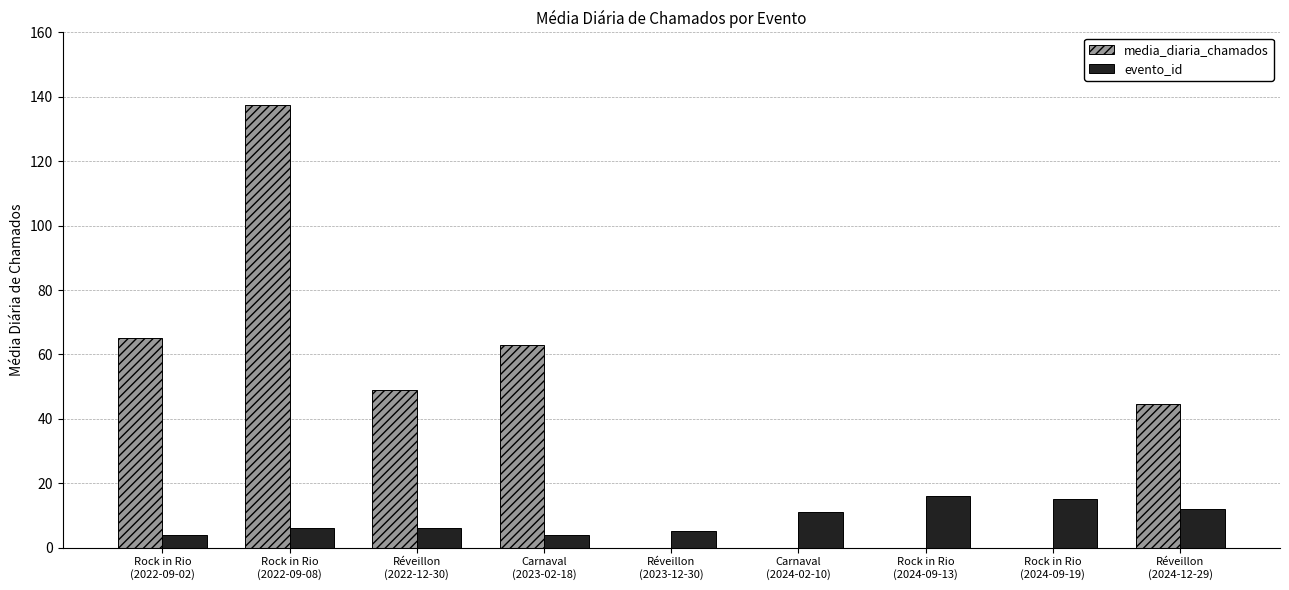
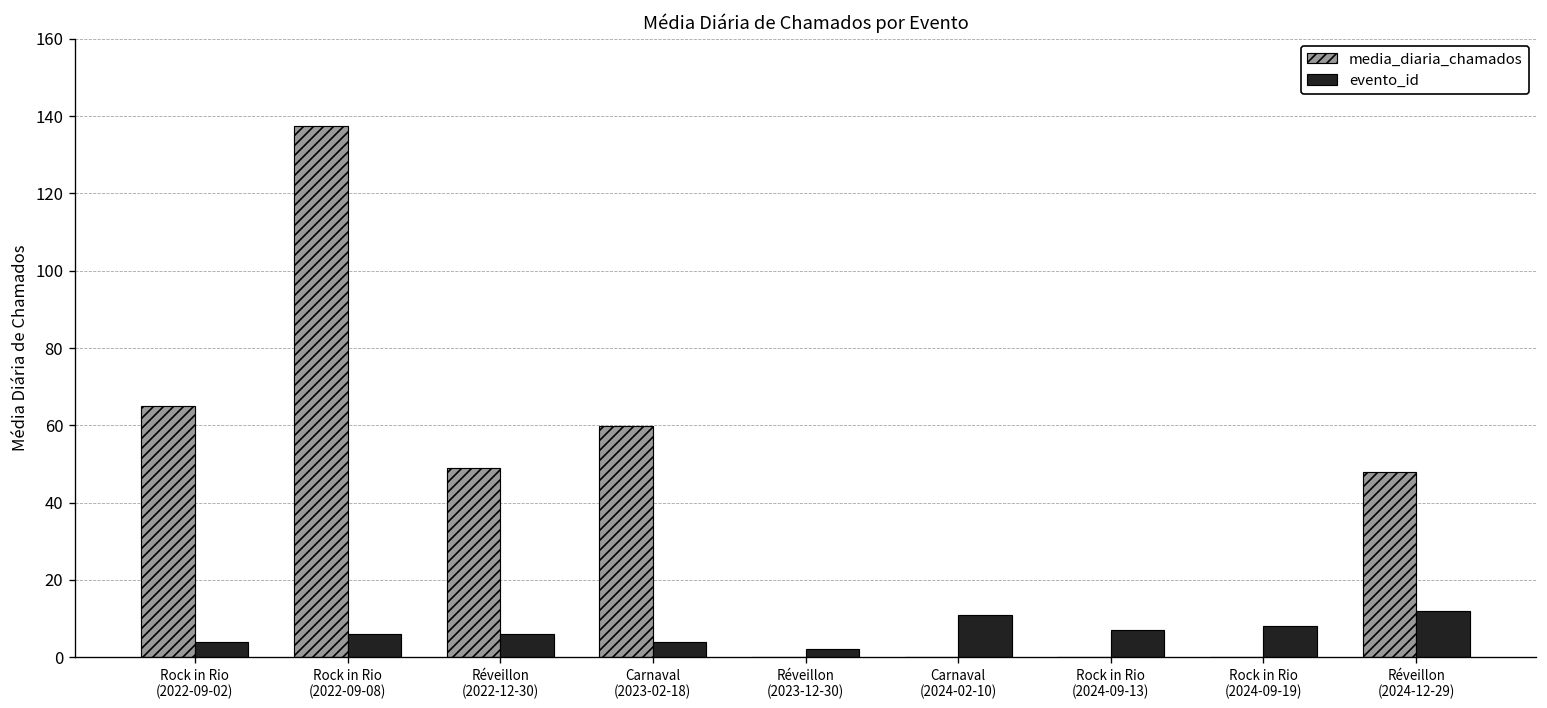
  {
    "media_diaria_chamados": {
      "Rock in Rio (2022-09-02)": 65,
      "Rock in Rio (2022-09-08)": 138,
      "Réveillon (2022-12-30)": 49,
-     "Carnaval (2023-02-18)": 63,
+     "Carnaval (2023-02-18)": 60,
      "Réveillon (2023-12-30)": 0,
      "Carnaval (2024-02-10)": 0,
      "Rock in Rio (2024-09-13)": 0,
      "Rock in Rio (2024-09-19)": 0,
-     "Réveillon (2024-12-29)": 45
+     "Réveillon (2024-12-29)": 48
    },
    "evento_id": {
      "Rock in Rio (2022-09-02)": 4,
      "Rock in Rio (2022-09-08)": 6,
      "Réveillon (2022-12-30)": 6,
      "Carnaval (2023-02-18)": 4,
-     "Réveillon (2023-12-30)": 5,
+     "Réveillon (2023-12-30)": 2,
      "Carnaval (2024-02-10)": 11,
-     "Rock in Rio (2024-09-13)": 16,
-     "Rock in Rio (2024-09-19)": 15,
+     "Rock in Rio (2024-09-13)": 7,
+     "Rock in Rio (2024-09-19)": 8,
      "Réveillon (2024-12-29)": 12
    }
  }
